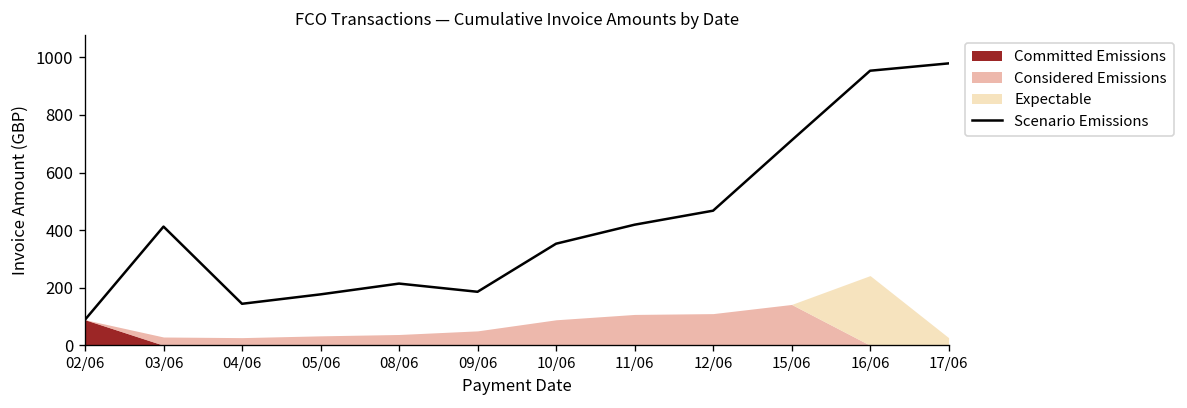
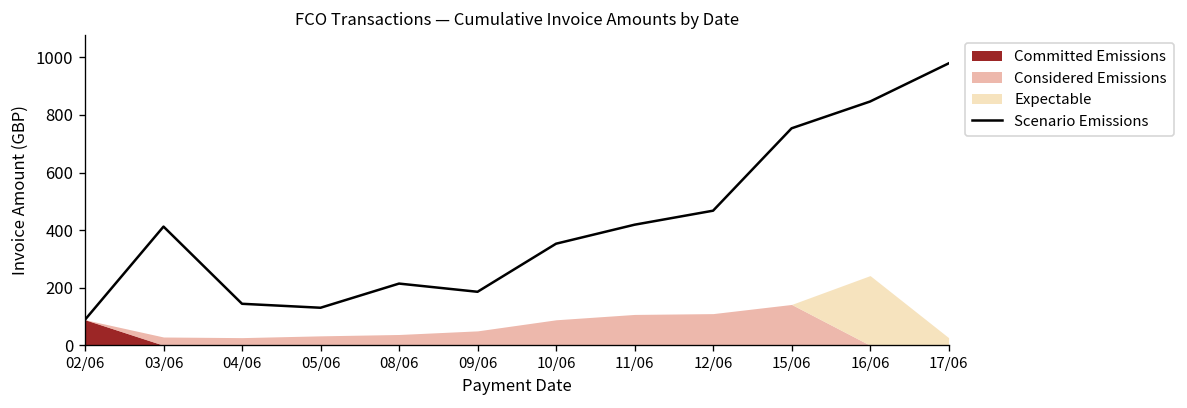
  {
    "Scenario Emissions": {
      "03/06": 410,
      "04/06": 140,
-     "05/06": 180,
+     "05/06": 130,
      "08/06": 210,
      "09/06": 190,
      "10/06": 350,
      "11/06": 420,
      "12/06": 470,
-     "15/06": 710,
-     "16/06": 950,
+     "15/06": 750,
+     "16/06": 850,
      "17/06": 980
    },
    "Committed Emissions": {
      "03/06": 0,
      "04/06": 0,
      "05/06": 0,
      "08/06": 0,
      "09/06": 0,
      "10/06": 0,
      "11/06": 0,
      "12/06": 0,
      "15/06": 0
    },
    "Expectable": {
      "16/06": 240,
      "17/06": 30
    }
  }
